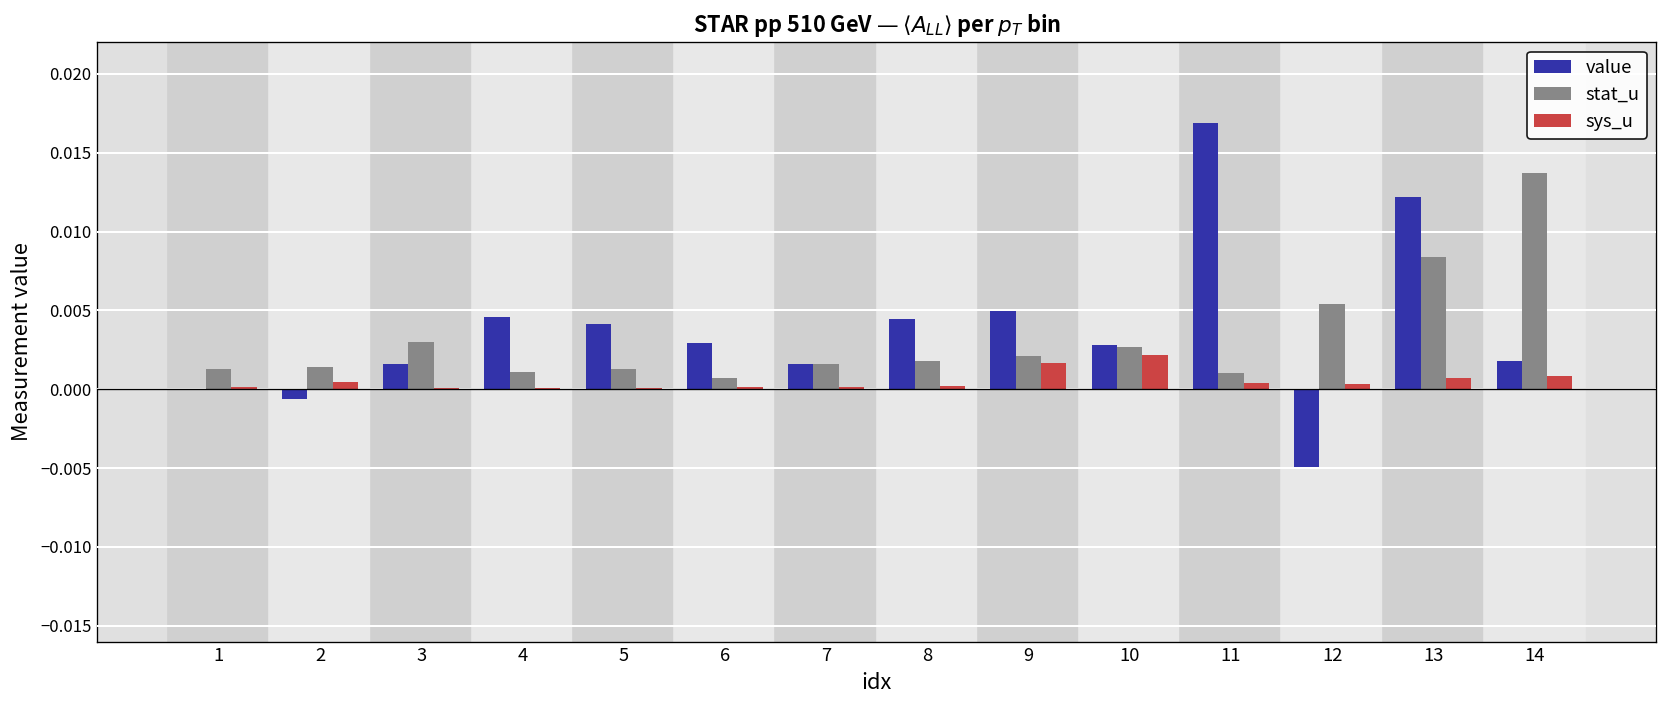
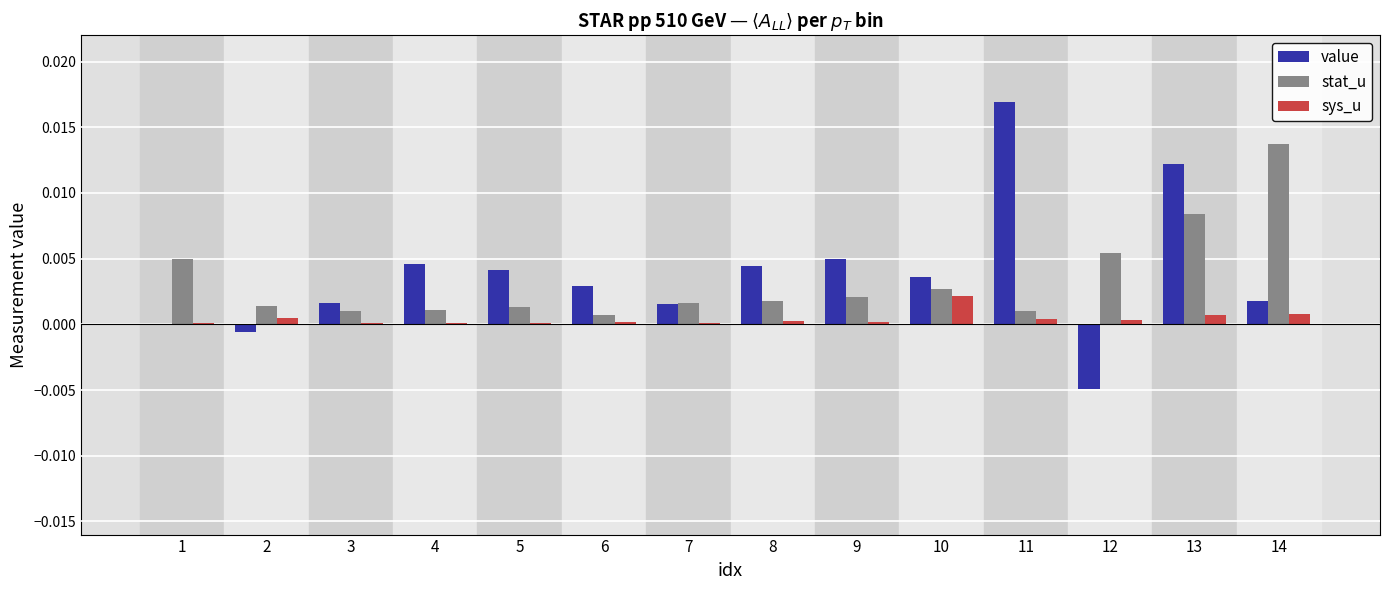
  {
    "value": {
      "2": -0.0006,
      "3": 0.0016,
      "4": 0.0046,
      "5": 0.0041,
      "6": 0.0029,
      "7": 0.0016,
      "8": 0.0045,
      "9": 0.0050,
-     "10": 0.0028,
+     "10": 0.0036,
      "11": 0.0169,
      "12": -0.0049,
      "13": 0.0122,
      "14": 0.0018
    },
    "stat_u": {
-     "1": 0.0013,
+     "1": 0.0050,
      "2": 0.0014,
-     "3": 0.003,
+     "3": 0.001,
      "4": 0.0011,
      "5": 0.0013,
      "6": 0.0007,
      "7": 0.0016,
      "8": 0.0018,
      "9": 0.0021,
      "10": 0.0027,
      "11": 0.0010,
      "12": 0.0054,
      "13": 0.0084,
      "14": 0.0137
    },
    "sys_u": {
      "2": 0.0005,
      "8": 0.0002,
-     "9": 0.0017,
+     "9": 0.0002,
      "10": 0.0022,
      "11": 0.0004,
      "12": 0.0003,
      "13": 0.0007,
      "14": 0.0008
    }
  }
